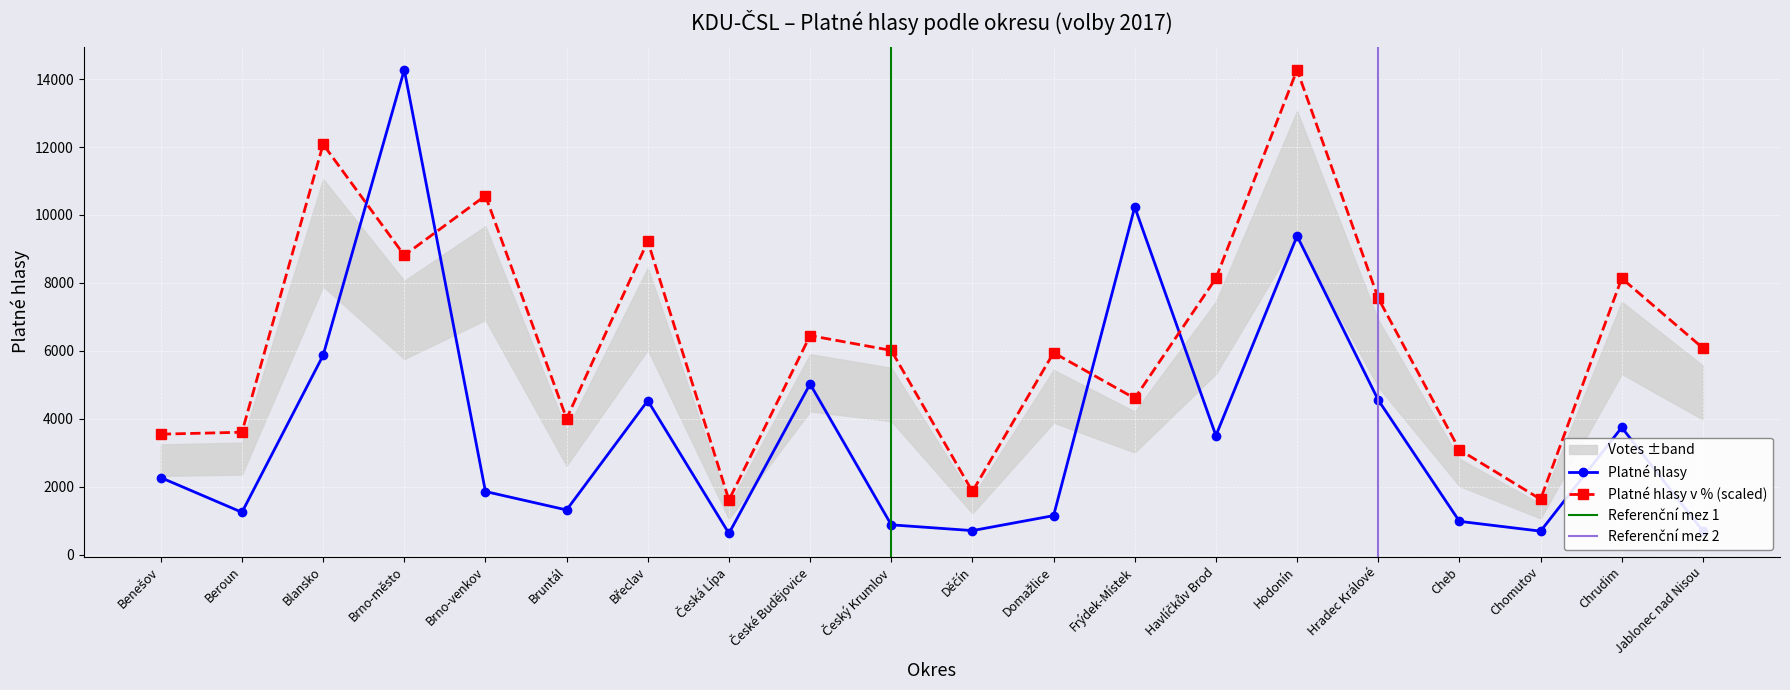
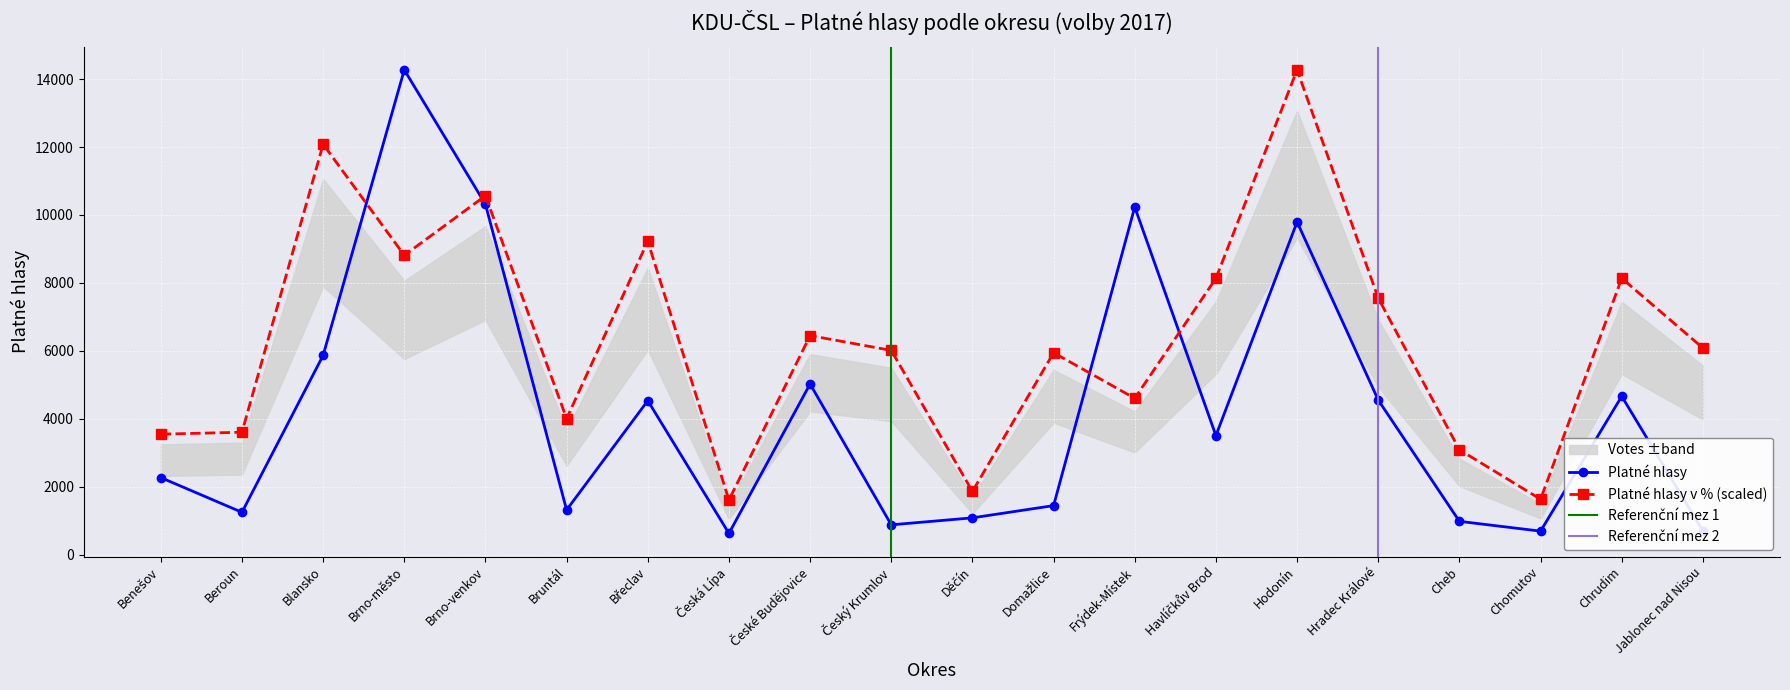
  {
    "Platné hlasy": {
      "Benešov": 2300,
      "Beroun": 1200,
      "Blansko": 5900,
      "Brno-město": 14300,
-     "Brno-venkov": 1900,
+     "Brno-venkov": 10300,
      "Bruntál": 1300,
      "Břeclav": 4500,
      "Česká Lípa": 600,
      "České Budějovice": 5000,
      "Český Krumlov": 900,
-     "Děčín": 700,
-     "Domažlice": 1100,
+     "Děčín": 1100,
+     "Domažlice": 1400,
      "Frýdek-Místek": 10200,
      "Havlíčkův Brod": 3500,
-     "Hodonín": 9400,
+     "Hodonín": 9800,
      "Hradec Králové": 4600,
      "Cheb": 1000,
      "Chomutov": 700,
-     "Chrudim": 3700
+     "Chrudim": 4700
    },
    "Platné hlasy v % (scaled)": {
      "Benešov": 3500,
      "Beroun": 3600,
      "Blansko": 12100,
      "Brno-město": 8800,
      "Brno-venkov": 10600,
      "Bruntál": 4000,
      "Břeclav": 9200,
      "Česká Lípa": 1600,
      "České Budějovice": 6400,
      "Český Krumlov": 6000,
      "Děčín": 1900,
      "Domažlice": 5900,
      "Frýdek-Místek": 4600,
      "Havlíčkův Brod": 8100,
      "Hodonín": 14300,
      "Hradec Králové": 7500,
      "Cheb": 3100,
      "Chomutov": 1600,
      "Chrudim": 8100,
      "Jablonec nad Nisou": 6100
    }
  }
